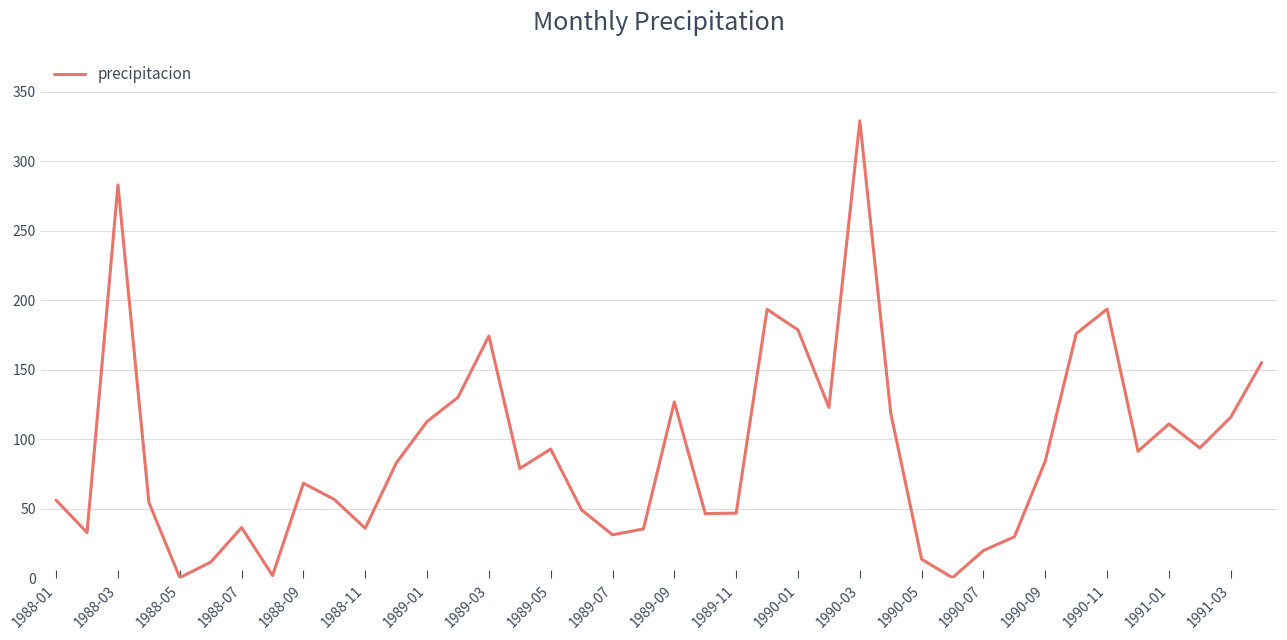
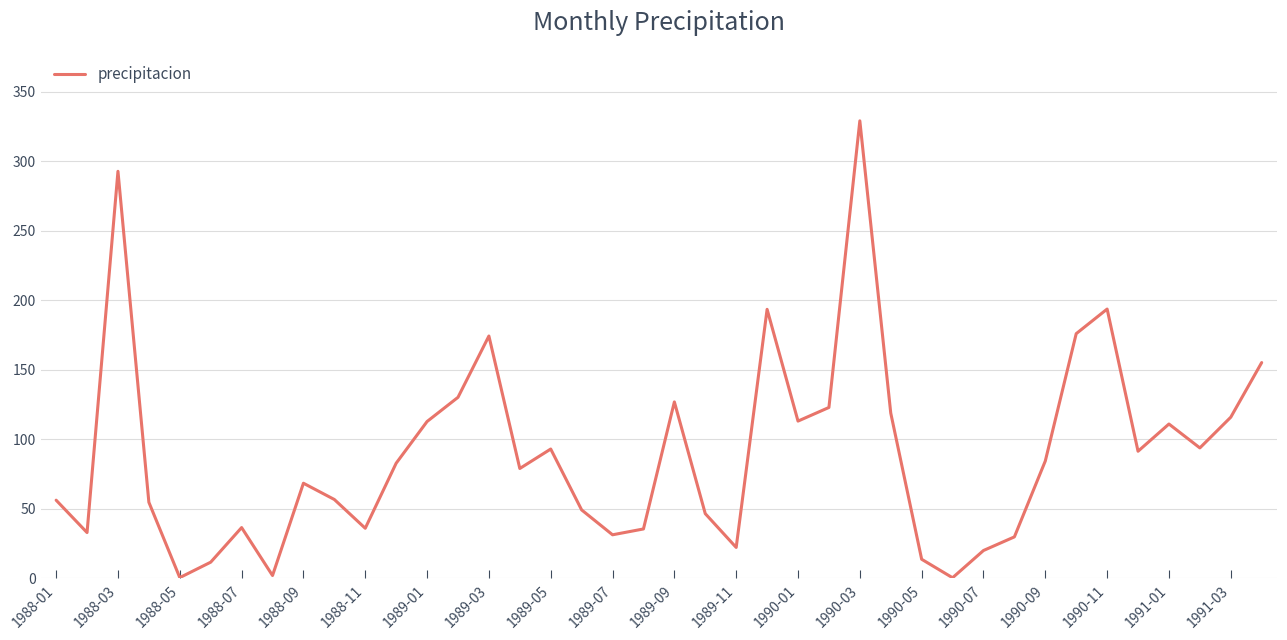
  {
    "1988-01": 56,
-   "1988-03": 283,
+   "1988-03": 293,
    "1988-05": 1,
    "1988-07": 37,
    "1988-09": 68,
    "1988-11": 36,
    "1989-01": 113,
    "1989-03": 174,
    "1989-05": 93,
    "1989-07": 31,
    "1989-09": 127,
-   "1989-11": 47,
-   "1990-01": 179,
+   "1989-11": 22,
+   "1990-01": 113,
    "1990-03": 329,
    "1990-05": 14,
    "1990-07": 20,
    "1990-09": 84,
    "1990-11": 194,
    "1991-01": 111,
    "1991-03": 116
  }
